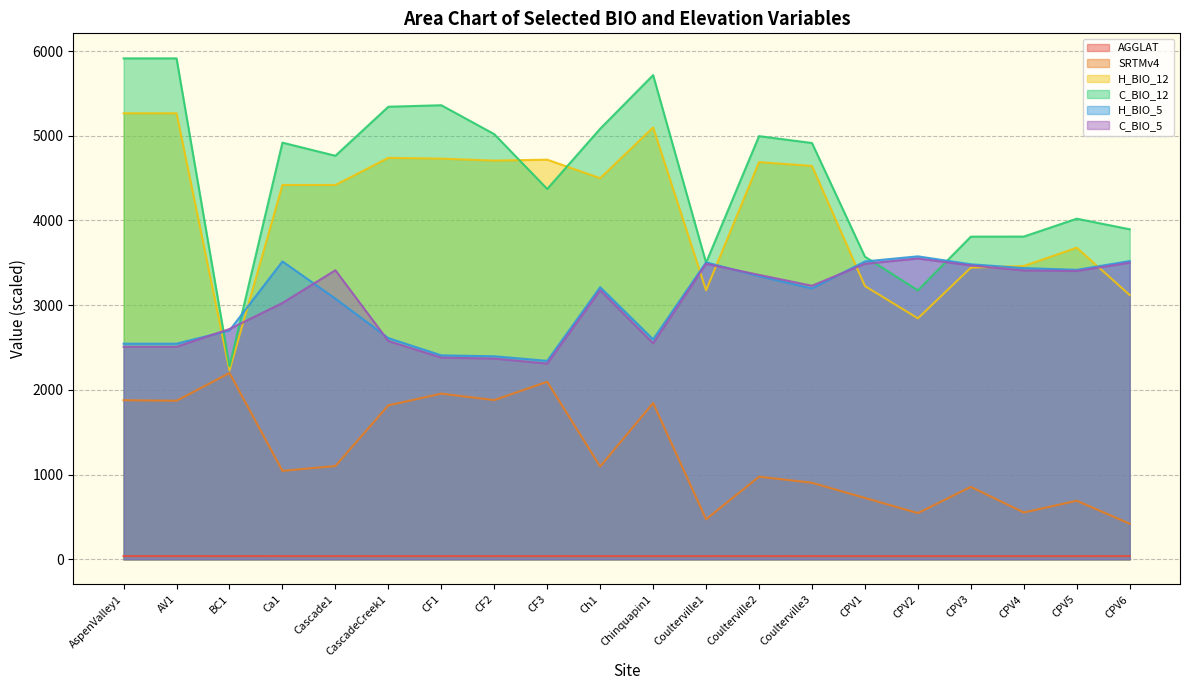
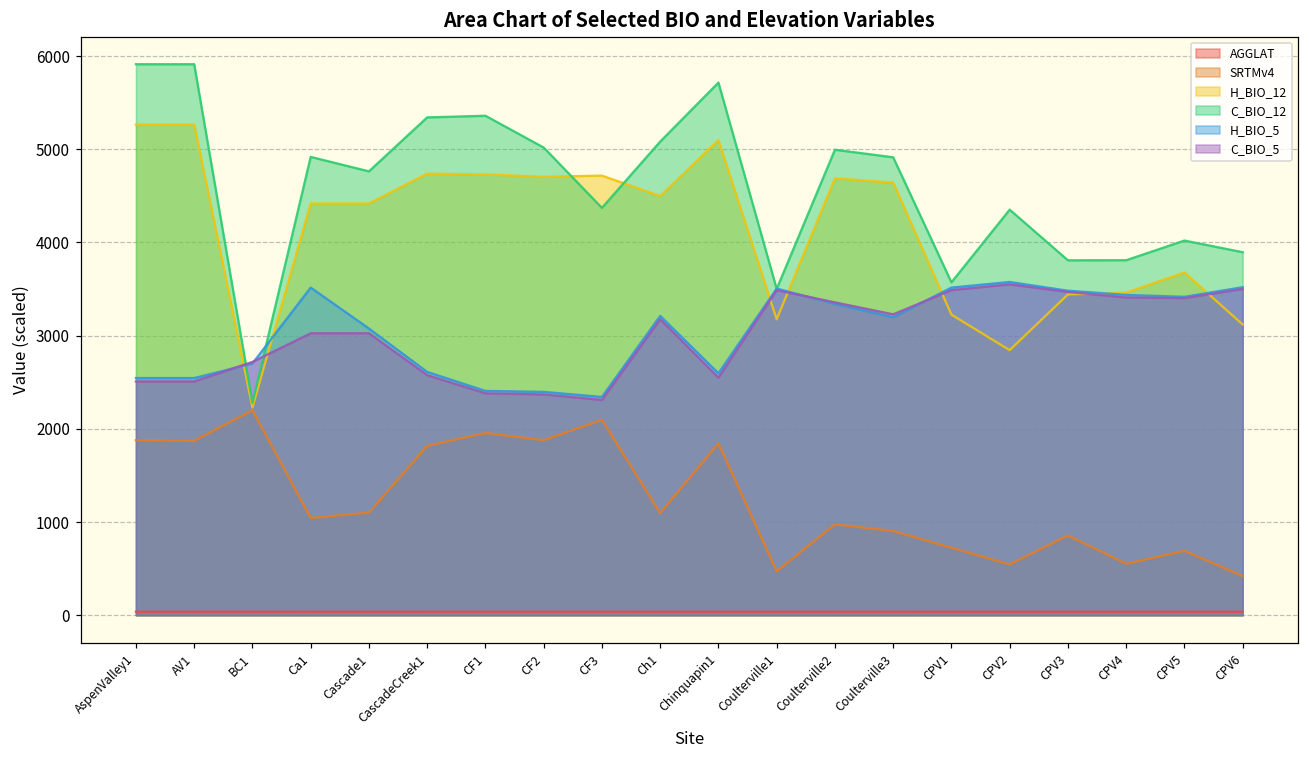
  {
    "C_BIO_12": {
      "AspenValley1": 5900,
      "AV1": 5900,
      "BC1": 2300,
      "Ca1": 4900,
      "Cascade1": 4800,
      "CascadeCreek1": 5300,
      "CF1": 5400,
      "CF2": 5000,
      "CF3": 4400,
      "Ch1": 5100,
      "Chinquapin1": 5700,
      "Coulterville2": 5000,
      "Coulterville3": 4900,
      "CPV1": 3600,
-     "CPV2": 3200,
+     "CPV2": 4400,
      "CPV3": 3800,
      "CPV4": 3800,
      "CPV5": 4000,
      "CPV6": 3900
    },
    "H_BIO_5": {
      "AspenValley1": 2500,
      "AV1": 2500,
      "Ca1": 3500,
      "Cascade1": 3100,
      "CascadeCreek1": 2600,
      "CF3": 2300,
      "Ch1": 3200,
      "Chinquapin1": 2600,
      "Coulterville3": 3200
    },
    "C_BIO_5": {
      "AspenValley1": 2500,
      "AV1": 2500,
      "Ca1": 3000,
-     "Cascade1": 3400,
+     "Cascade1": 3000,
      "CascadeCreek1": 2600,
      "CF3": 2300,
      "Ch1": 3200,
      "Chinquapin1": 2500,
      "Coulterville3": 3200
    }
  }
